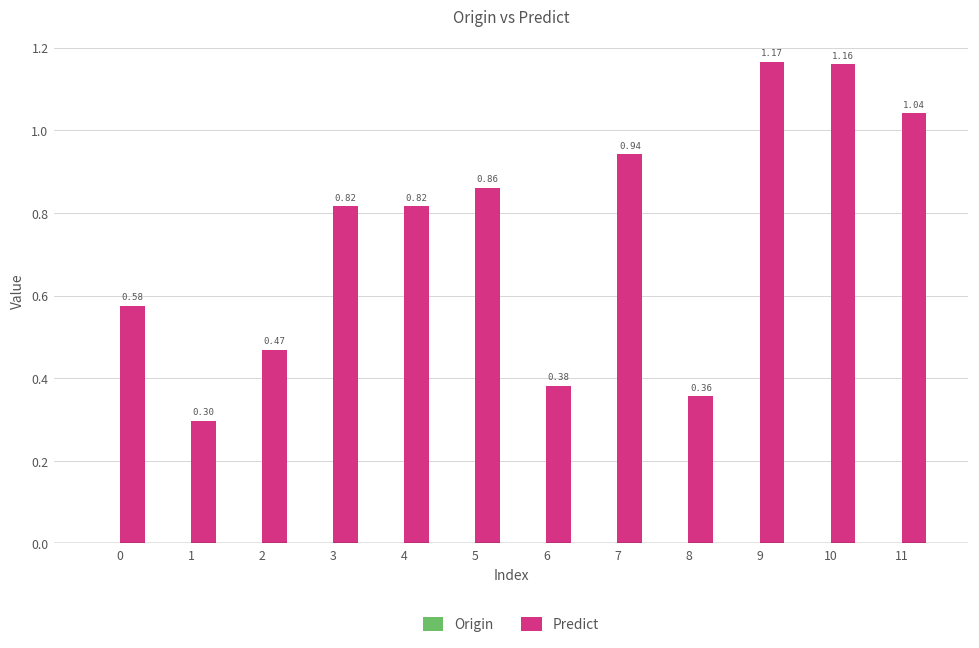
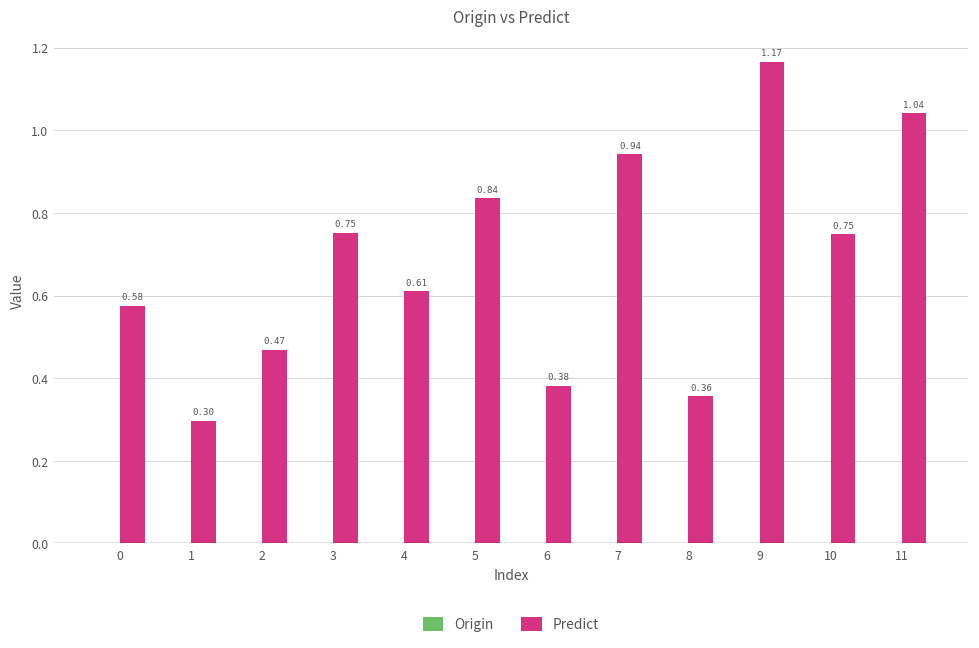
  {
    "Origin": {
      "0": 0.00,
      "1": 0.00,
      "2": 0.00,
      "3": 0.00,
      "4": 0.00,
      "5": 0.00,
      "6": 0.00,
      "7": 0.00,
      "8": 0.00,
      "9": 0.00,
      "10": 0.00,
      "11": 0.00
    },
    "Predict": {
      "0": 0.58,
      "1": 0.30,
      "2": 0.47,
-     "3": 0.82,
-     "4": 0.82,
-     "5": 0.86,
+     "3": 0.75,
+     "4": 0.61,
+     "5": 0.84,
      "6": 0.38,
      "7": 0.94,
      "8": 0.36,
      "9": 1.17,
-     "10": 1.16,
+     "10": 0.75,
      "11": 1.04
    }
  }
